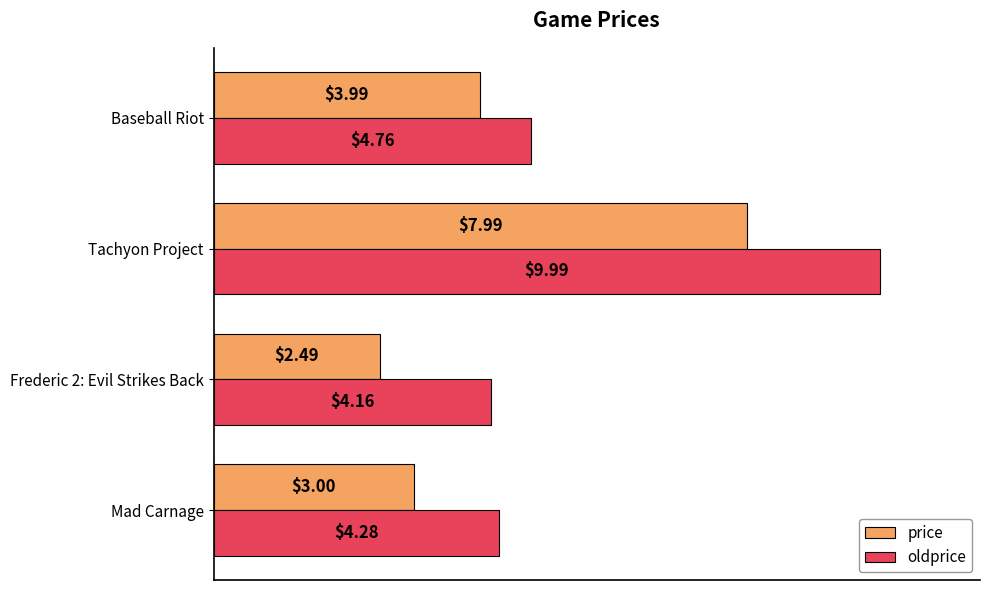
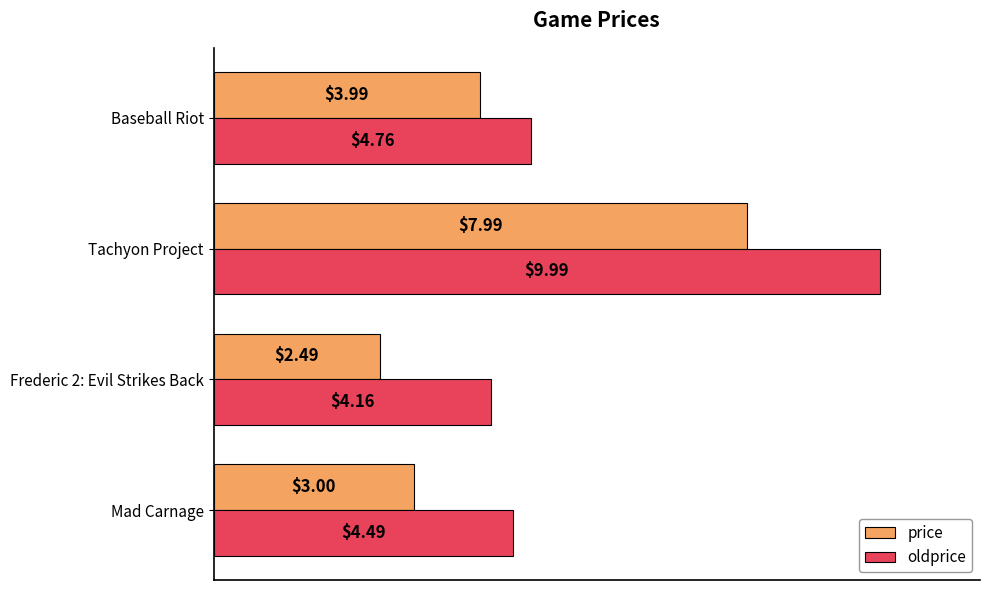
  {
    "price": {
      "Baseball Riot": "$3.99",
      "Tachyon Project": "$7.99",
      "Frederic 2: Evil Strikes Back": "$2.49",
      "Mad Carnage": "$3.00"
    },
    "oldprice": {
      "Baseball Riot": "$4.76",
      "Tachyon Project": "$9.99",
      "Frederic 2: Evil Strikes Back": "$4.16",
-     "Mad Carnage": "$4.28"
+     "Mad Carnage": "$4.49"
    }
  }
